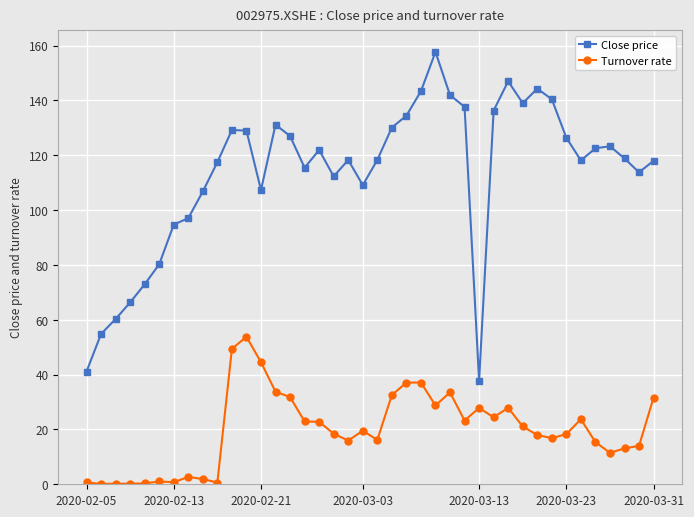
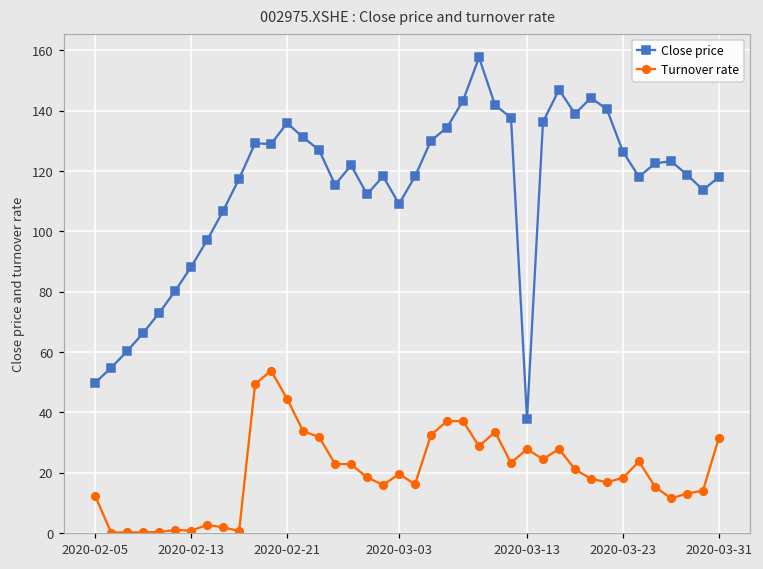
  {
    "Close price": {
-     "2020-02-05": 41,
-     "2020-02-13": 95,
-     "2020-02-21": 107,
+     "2020-02-05": 50,
+     "2020-02-13": 88,
+     "2020-02-21": 136,
      "2020-03-03": 109,
      "2020-03-13": 38,
      "2020-03-23": 126,
      "2020-03-31": 118
    },
    "Turnover rate": {
-     "2020-02-05": 1,
+     "2020-02-05": 12,
      "2020-02-13": 1,
      "2020-02-21": 45,
      "2020-03-03": 20,
      "2020-03-13": 28,
      "2020-03-23": 18,
      "2020-03-31": 32
    }
  }
